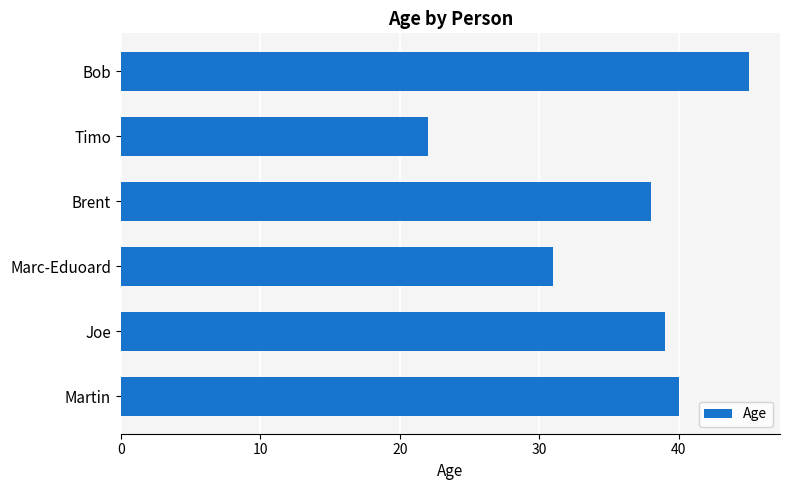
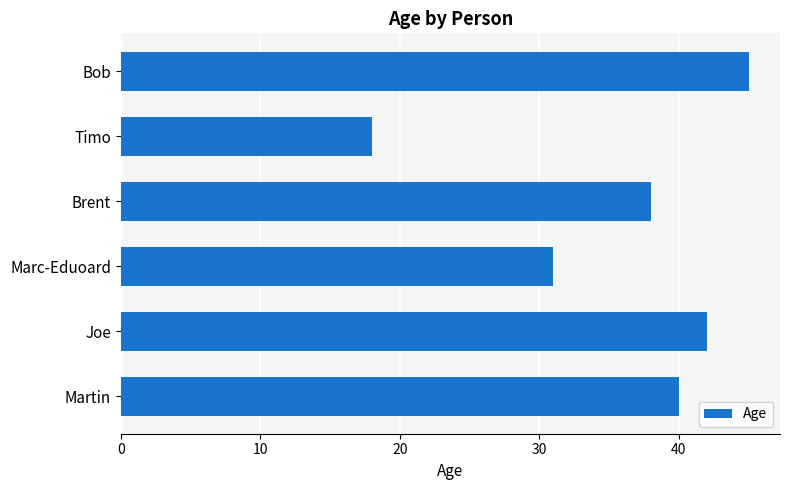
  {
    "Bob": 45,
-   "Timo": 22,
+   "Timo": 18,
    "Brent": 38,
    "Marc-Eduoard": 31,
-   "Joe": 39,
+   "Joe": 42,
    "Martin": 40
  }
